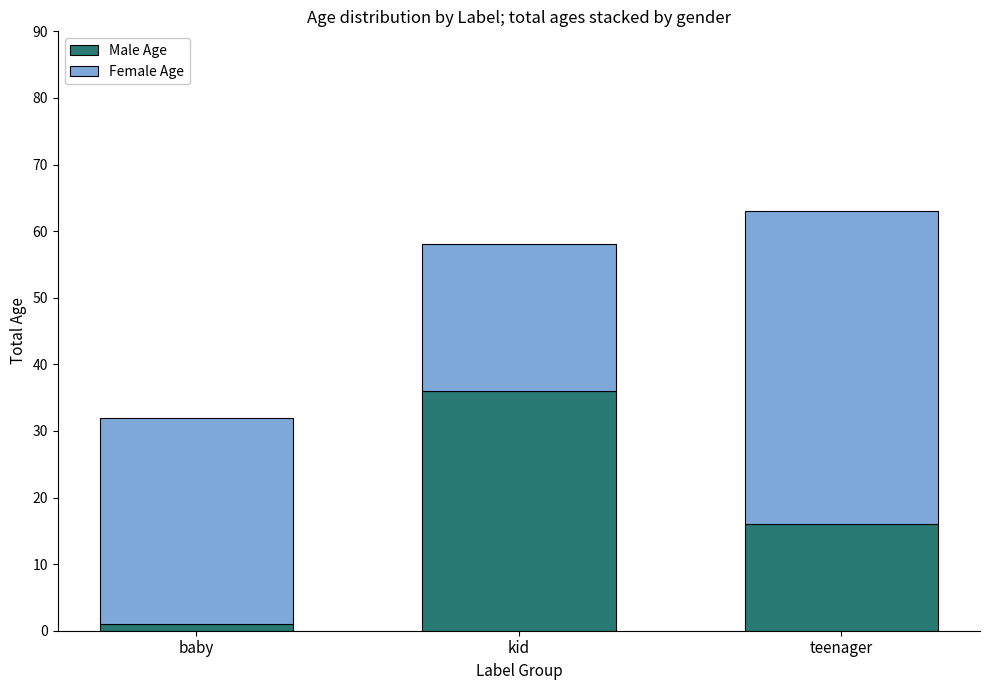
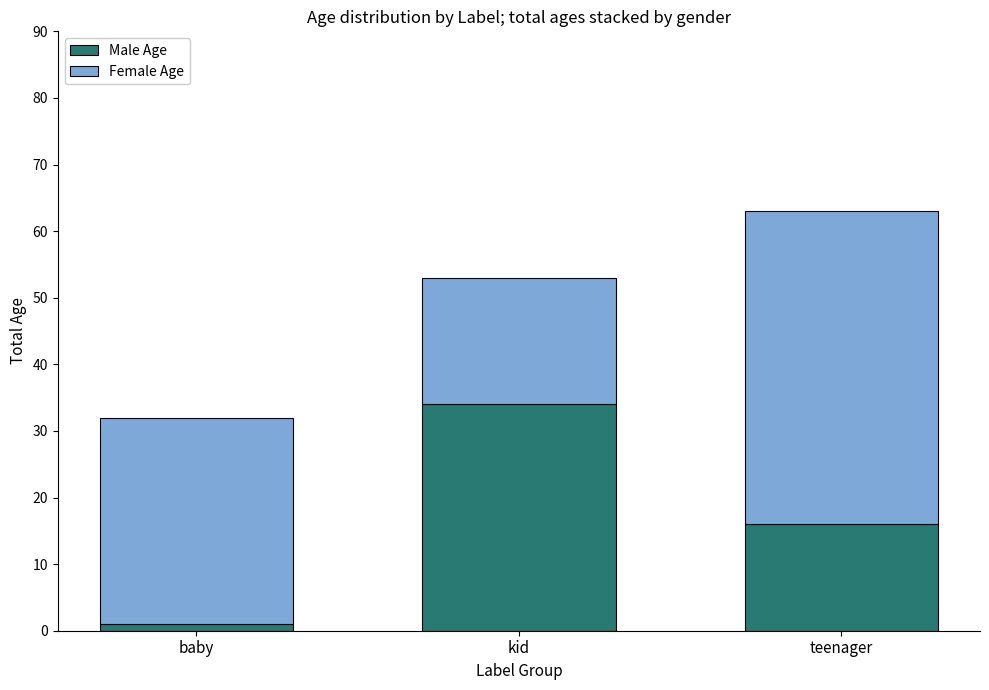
  {
    "Male Age": {
      "baby": 1,
-     "kid": 36,
+     "kid": 34,
      "teenager": 16
    },
    "Female Age": {
      "baby": 31,
-     "kid": 22,
+     "kid": 19,
      "teenager": 47
    }
  }
